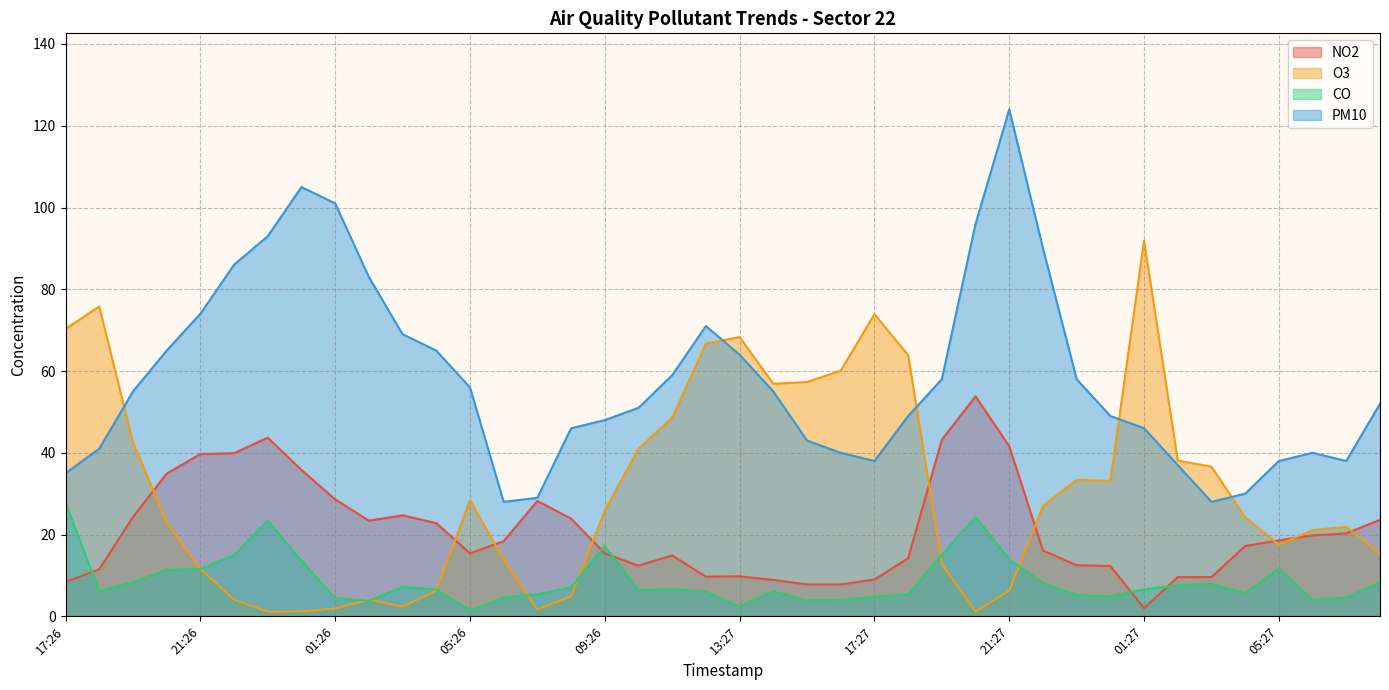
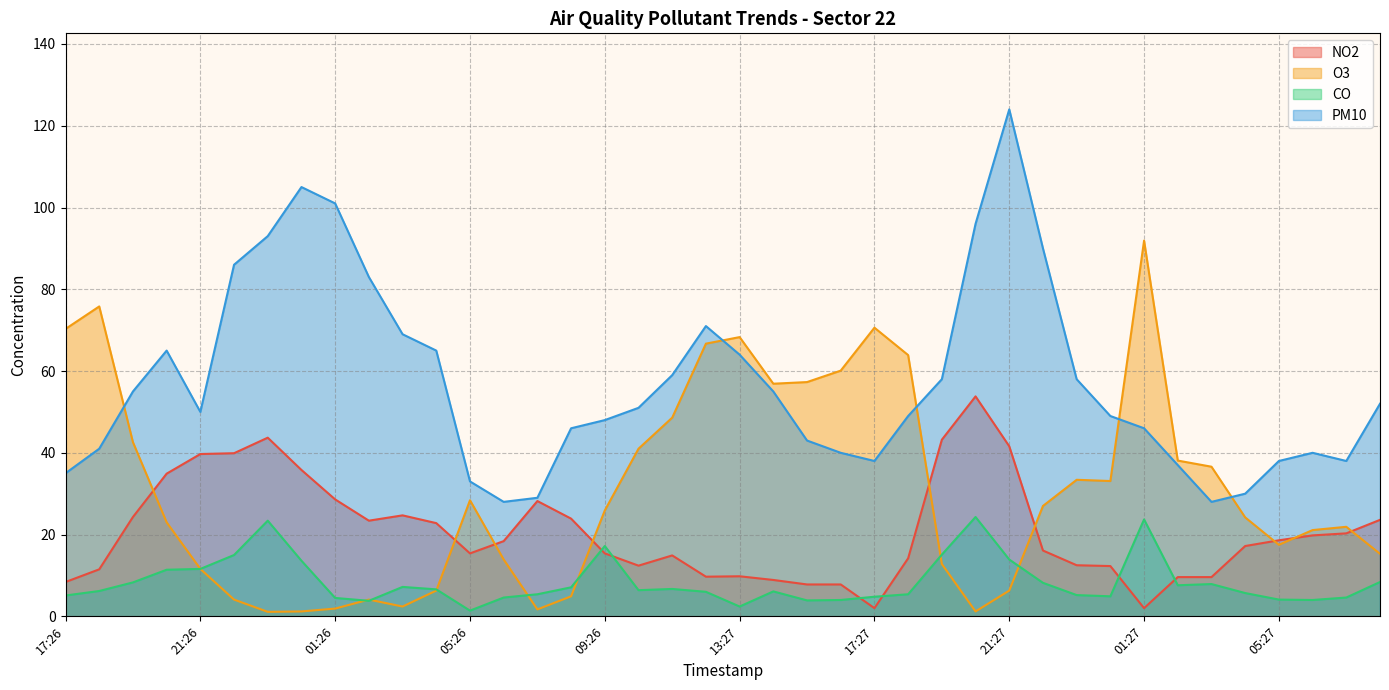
  {
    "NO2": {
      "17:26": 8,
      "21:26": 40,
      "01:26": 29,
      "05:26": 15,
      "09:26": 15,
      "13:27": 10,
-     "17:27": 9,
+     "17:27": 2,
      "21:27": 42,
      "01:27": 2,
      "05:27": 19
    },
    "O3": {
      "17:26": 70,
      "01:26": 2,
      "05:26": 28,
      "09:26": 26,
      "13:27": 68,
-     "17:27": 74,
+     "17:27": 71,
      "21:27": 6,
      "01:27": 92,
      "05:27": 18
    },
    "CO": {
-     "17:26": 28,
+     "17:26": 5,
      "01:26": 5,
      "05:26": 1,
      "09:26": 17,
      "13:27": 2,
      "17:27": 5,
      "21:27": 14,
-     "01:27": 7,
-     "05:27": 12
+     "01:27": 24,
+     "05:27": 4
    },
    "PM10": {
      "17:26": 35,
-     "21:26": 74,
+     "21:26": 50,
      "01:26": 101,
-     "05:26": 56,
+     "05:26": 33,
      "09:26": 48,
      "13:27": 64,
      "17:27": 38,
      "21:27": 124,
      "01:27": 46,
      "05:27": 38
    }
  }
